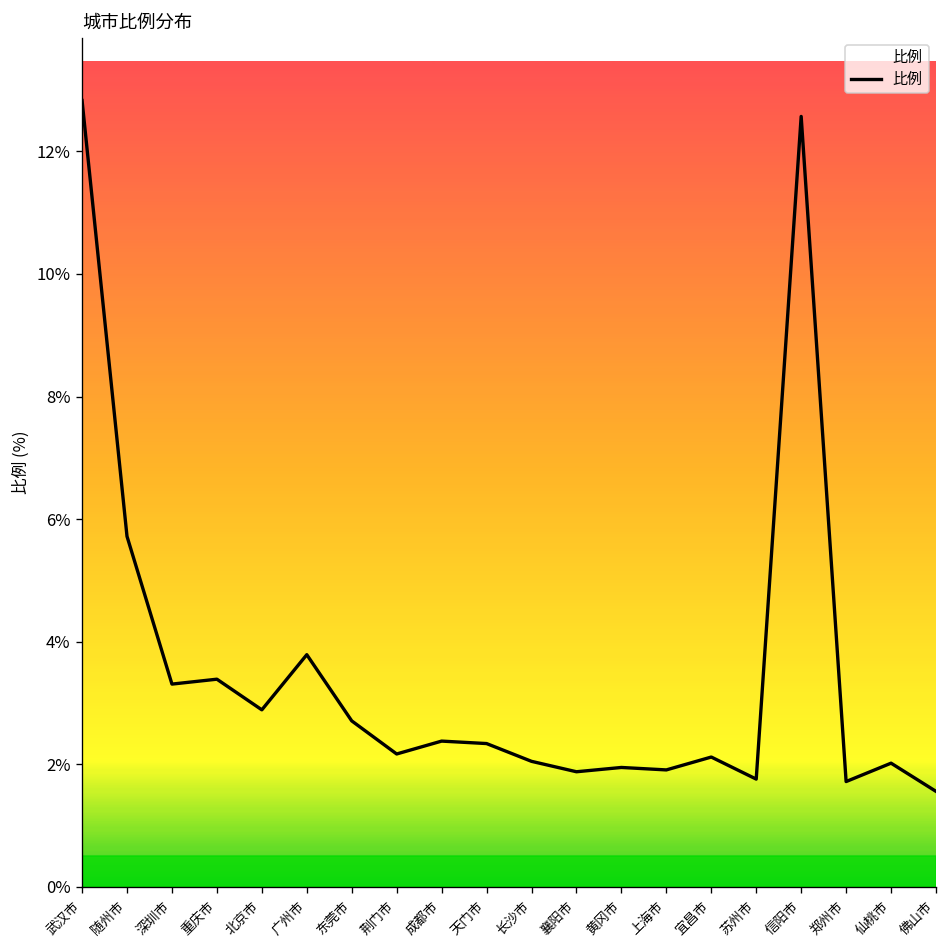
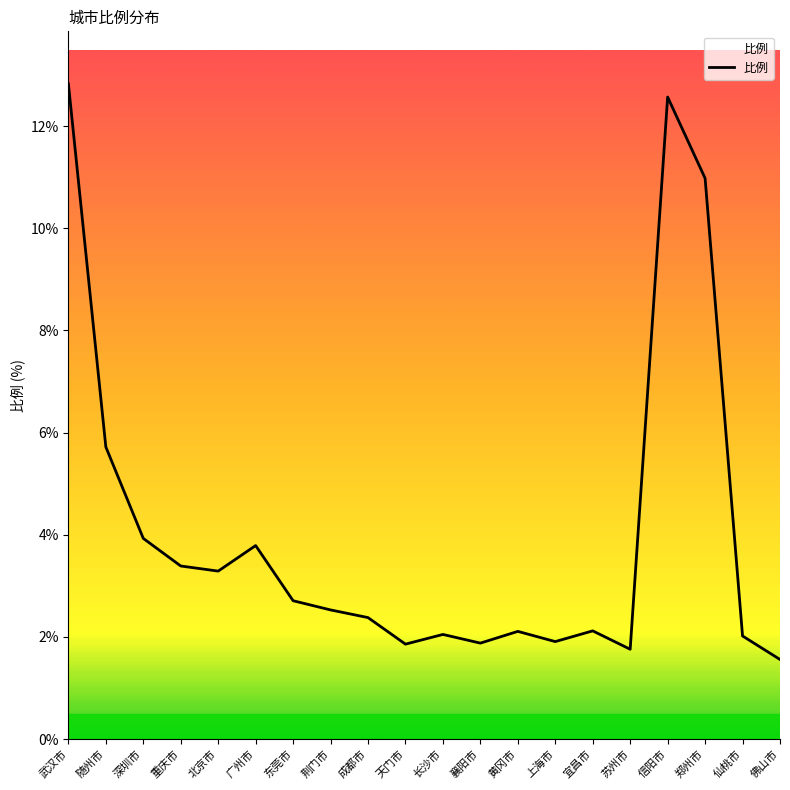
  {
    "武汉市": "12.8%",
    "随州市": "5.7%",
-   "深圳市": "3.3%",
+   "深圳市": "3.9%",
    "重庆市": "3.4%",
-   "北京市": "2.9%",
+   "北京市": "3.3%",
    "广州市": "3.8%",
    "东莞市": "2.7%",
-   "荆门市": "2.2%",
+   "荆门市": "2.5%",
    "成都市": "2.4%",
-   "天门市": "2.3%",
+   "天门市": "1.9%",
    "长沙市": "2.1%",
    "襄阳市": "1.9%",
-   "黄冈市": "2.0%",
+   "黄冈市": "2.1%",
    "上海市": "1.9%",
    "宜昌市": "2.1%",
    "苏州市": "1.8%",
    "信阳市": "12.6%",
-   "郑州市": "1.7%",
+   "郑州市": "11.0%",
    "仙桃市": "2.0%",
    "佛山市": "1.6%"
  }
